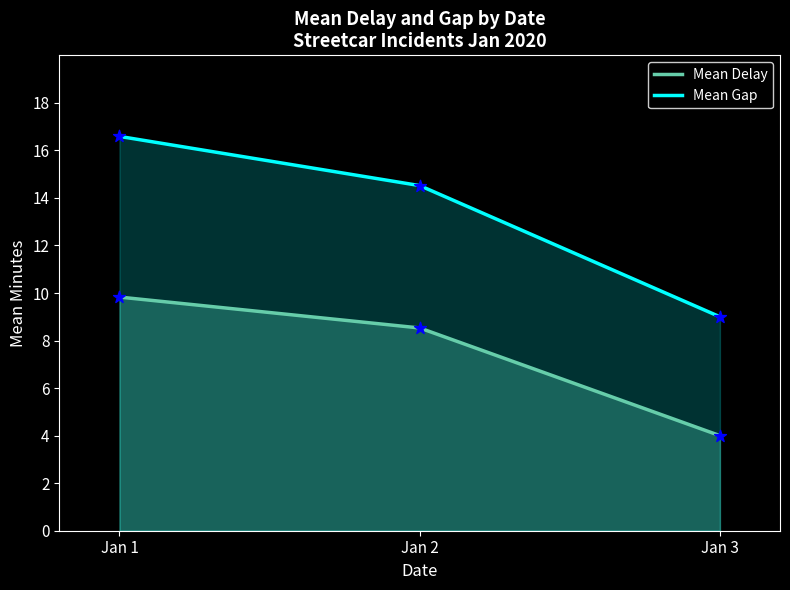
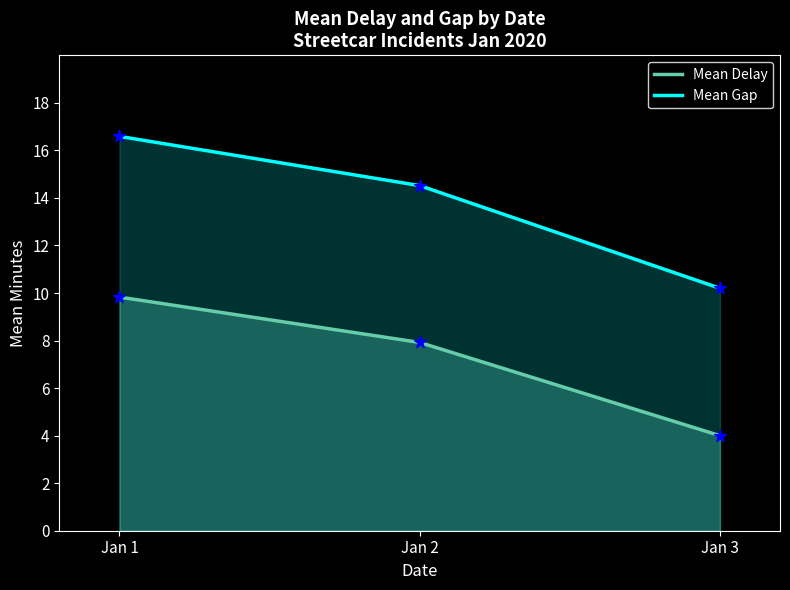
  {
    "Mean Delay": {
      "Jan 1": 9.8,
-     "Jan 2": 8.5,
+     "Jan 2": 7.9,
      "Jan 3": 4.0
    },
    "Mean Gap": {
      "Jan 1": 16.6,
      "Jan 2": 14.5,
-     "Jan 3": 9.0
+     "Jan 3": 10.2
    }
  }
